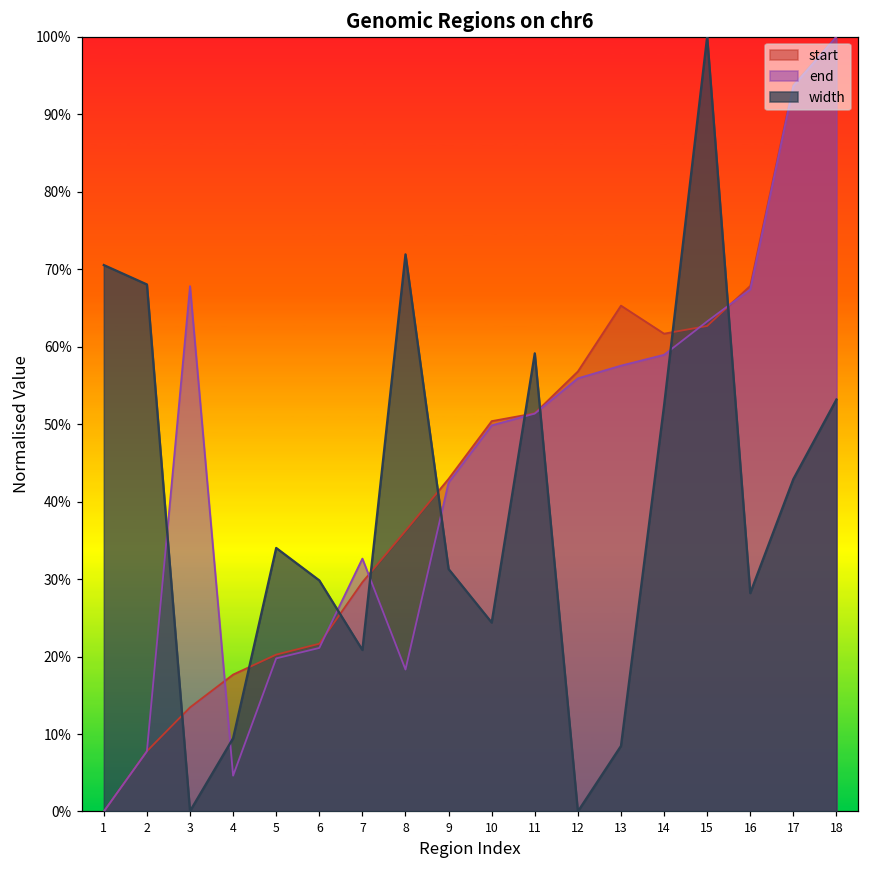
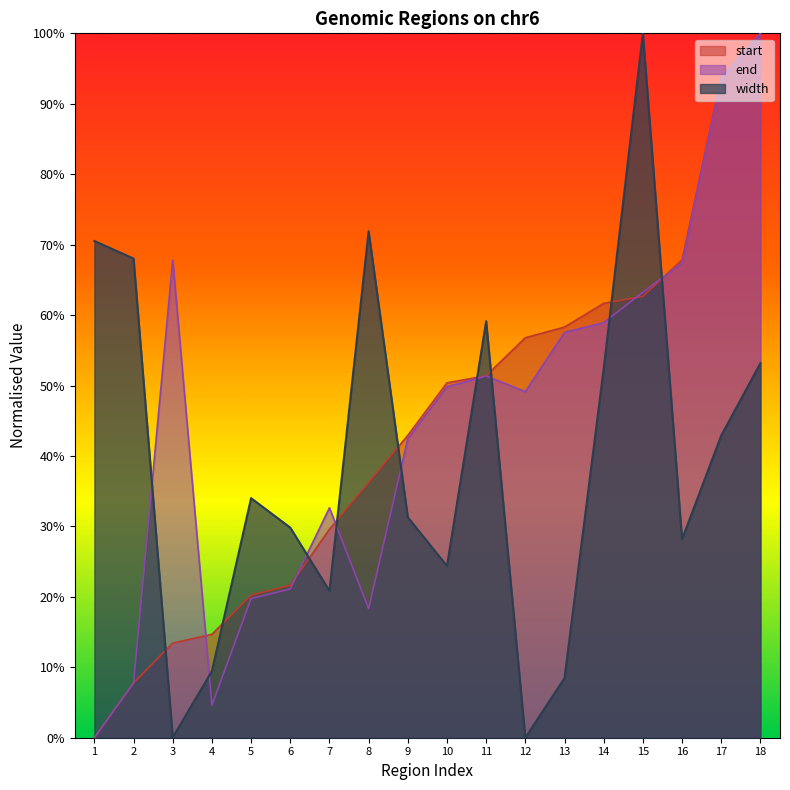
  {
    "start": {
      "3": "13%",
-     "4": "18%",
+     "4": "15%",
      "5": "20%",
      "6": "22%",
      "7": "30%",
      "8": "36%",
      "9": "43%",
      "10": "50%",
      "12": "57%",
-     "13": "65%",
+     "13": "58%",
      "14": "62%",
      "15": "63%",
      "16": "68%"
    },
    "end": {
      "3": "68%",
      "4": "5%",
      "5": "20%",
      "6": "21%",
      "7": "33%",
      "8": "18%",
      "9": "42%",
      "10": "50%",
-     "12": "56%",
+     "12": "49%",
      "13": "58%",
      "14": "59%",
      "15": "63%",
      "16": "67%"
    },
    "width": {
      "1": "71%",
      "2": "68%",
      "3": "0%",
      "4": "9%",
      "5": "34%",
      "6": "30%",
      "7": "21%",
      "8": "72%",
      "9": "31%",
      "10": "24%",
      "11": "59%",
      "12": "0%",
      "13": "8%",
      "14": "52%",
      "15": "100%",
      "16": "28%",
      "17": "43%",
      "18": "53%"
    }
  }
